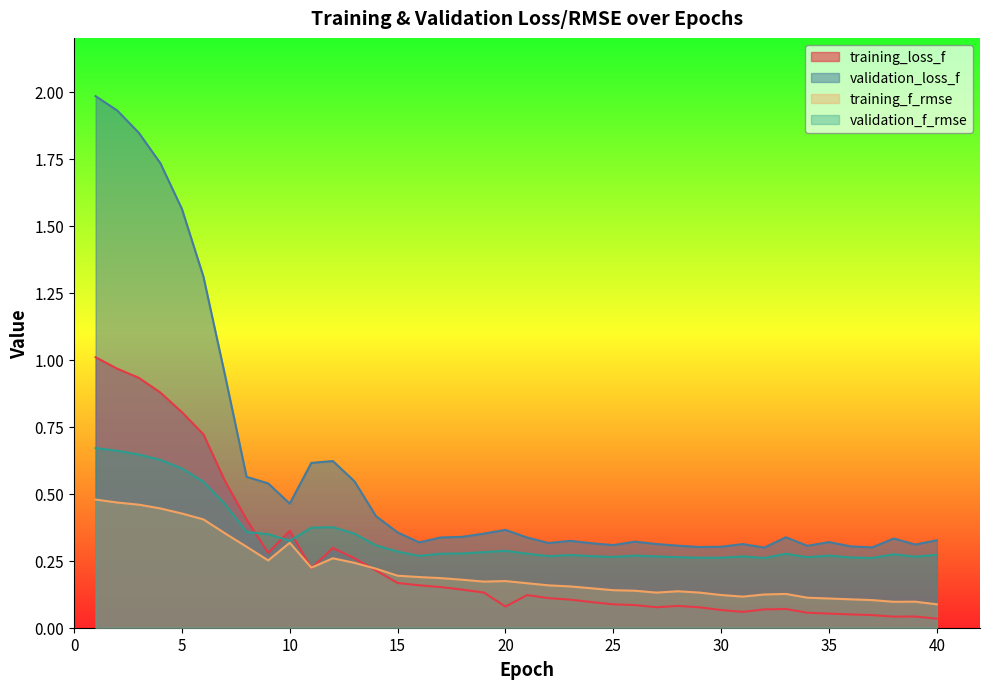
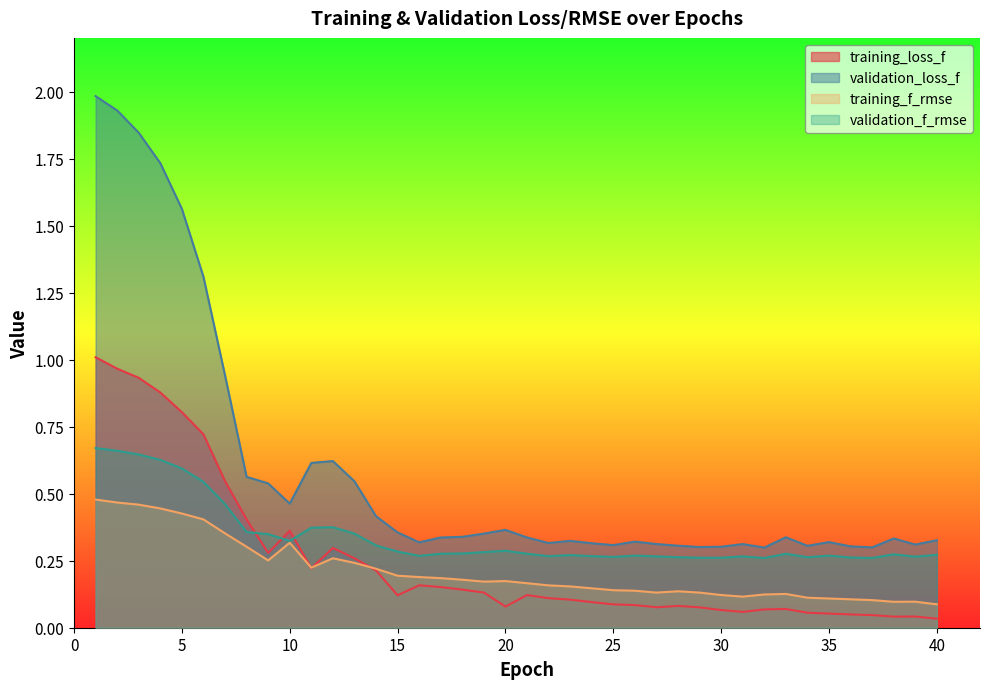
  {
    "training_loss_f": {
      "5": 0.80,
      "10": 0.36,
-     "15": 0.17,
+     "15": 0.12,
      "20": 0.08,
      "25": 0.09,
      "30": 0.07,
      "35": 0.05,
      "40": 0.03
    },
    "training_f_rmse": {
      "5": 0.43,
      "15": 0.19,
      "20": 0.17,
      "25": 0.14,
      "30": 0.12,
      "35": 0.11,
      "40": 0.09
    }
  }
